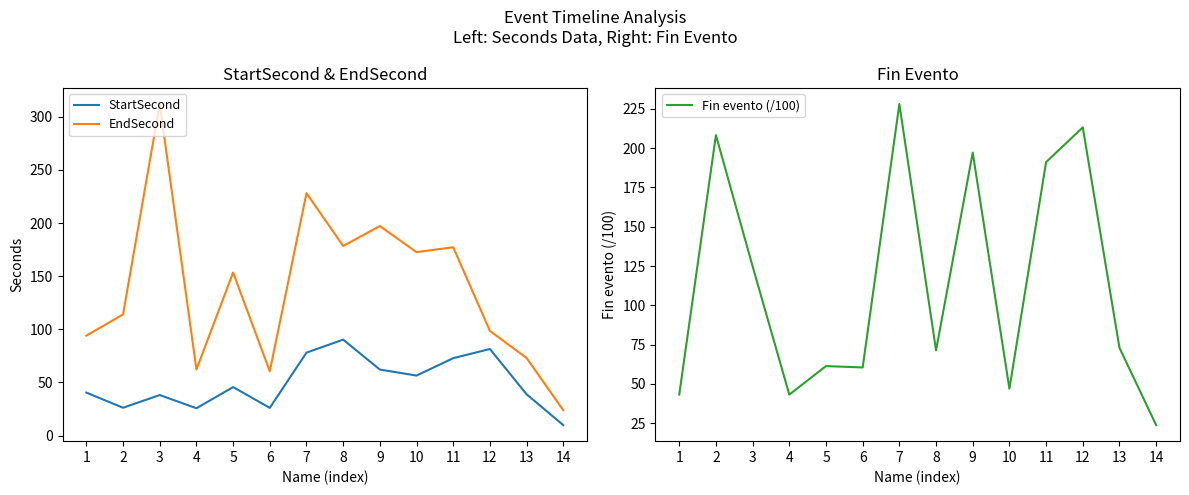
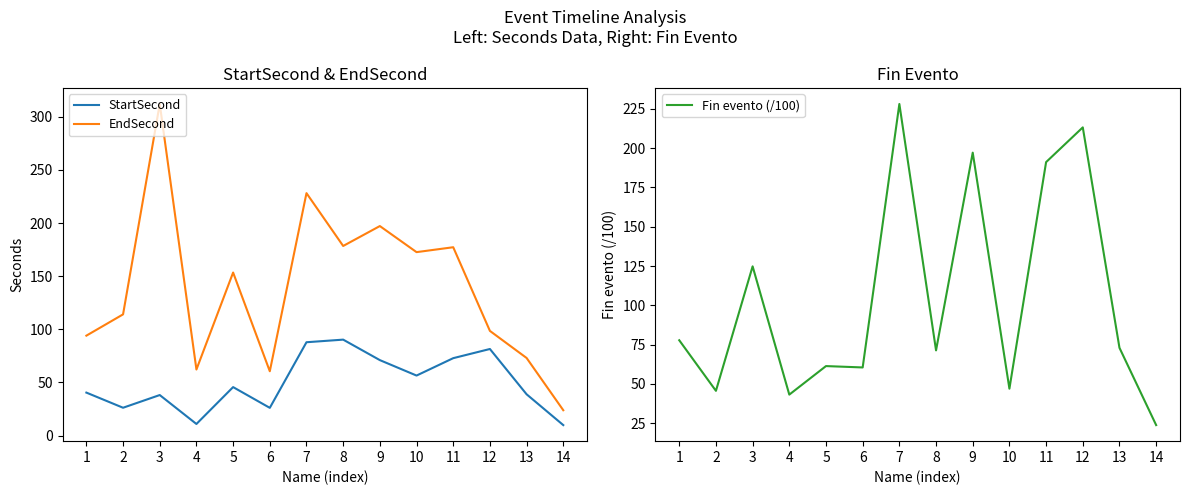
  {
    "StartSecond & EndSecond": {
      "StartSecond": {
        "1": 40,
        "2": 26,
        "3": 38,
-       "4": 26,
+       "4": 11,
        "5": 46,
        "6": 26,
-       "7": 78,
+       "7": 88,
        "8": 90,
-       "9": 62,
+       "9": 71,
        "10": 56,
        "11": 73,
        "12": 81,
        "13": 39,
        "14": 10
      },
      "EndSecond": {
        "1": 94,
        "2": 114,
        "4": 62,
        "5": 153,
        "6": 60,
        "7": 228,
        "8": 178,
        "9": 197,
        "10": 173,
        "11": 177,
        "12": 98,
        "13": 73,
        "14": 24
      }
    },
    "Fin Evento": {
-     "1": 43,
-     "2": 208,
+     "1": 78,
+     "2": 46,
      "3": 125,
      "4": 43,
      "5": 61,
      "6": 60,
      "7": 228,
      "8": 71,
      "9": 197,
      "10": 47,
      "11": 191,
      "12": 213,
      "13": 73,
      "14": 24
    }
  }
